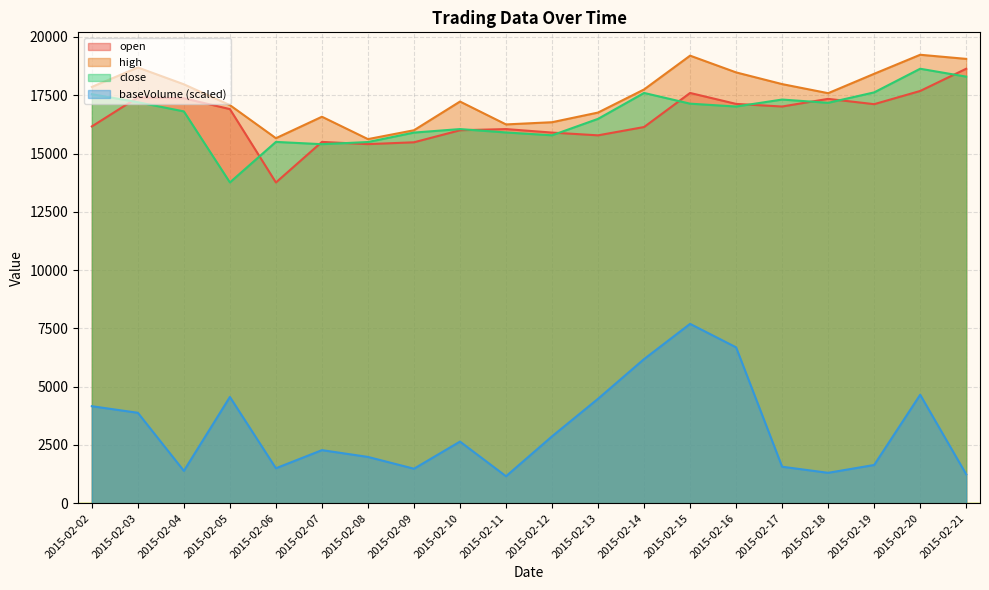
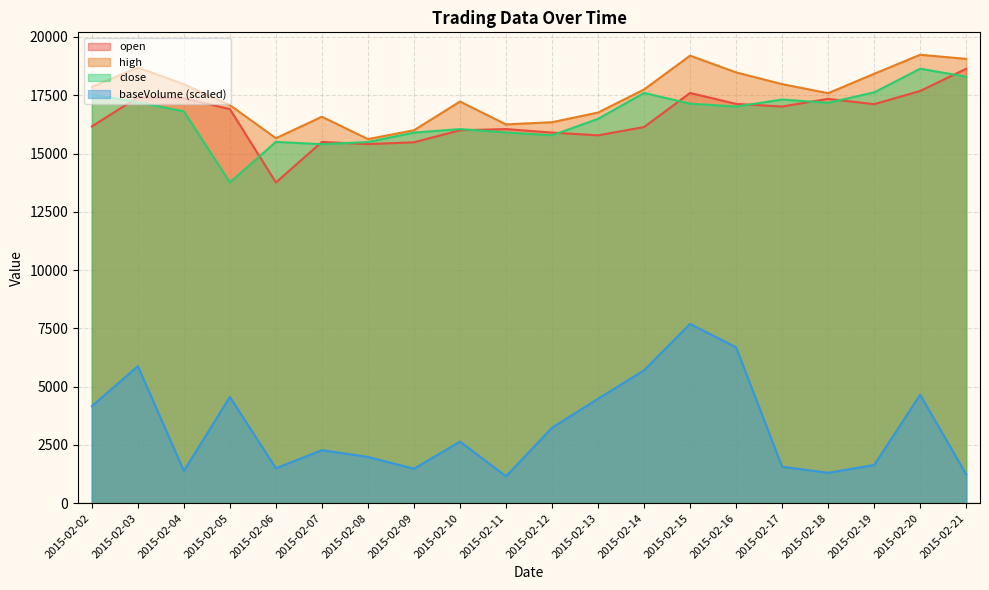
  {
    "close": {
      "2015-02-04": 16800,
      "2015-02-05": 13800,
      "2015-02-06": 15500,
      "2015-02-11": 15900,
      "2015-02-12": 15800,
      "2015-02-13": 16500,
      "2015-02-14": 17600,
      "2015-02-15": 17100,
      "2015-02-16": 17000,
      "2015-02-17": 17300,
      "2015-02-18": 17200,
      "2015-02-19": 17600,
      "2015-02-20": 18600,
      "2015-02-21": 18300
    },
    "baseVolume (scaled)": {
      "2015-02-02": 4200,
-     "2015-02-03": 3900,
+     "2015-02-03": 5900,
      "2015-02-04": 1400,
      "2015-02-05": 4600,
      "2015-02-06": 1500,
      "2015-02-07": 2300,
      "2015-02-08": 2000,
      "2015-02-09": 1500,
      "2015-02-10": 2600,
      "2015-02-11": 1200,
-     "2015-02-12": 2900,
+     "2015-02-12": 3200,
      "2015-02-13": 4500,
-     "2015-02-14": 6200,
+     "2015-02-14": 5700,
      "2015-02-15": 7700,
      "2015-02-16": 6700,
      "2015-02-17": 1600,
      "2015-02-18": 1300,
      "2015-02-19": 1600,
      "2015-02-20": 4700,
      "2015-02-21": 1200
    }
  }
